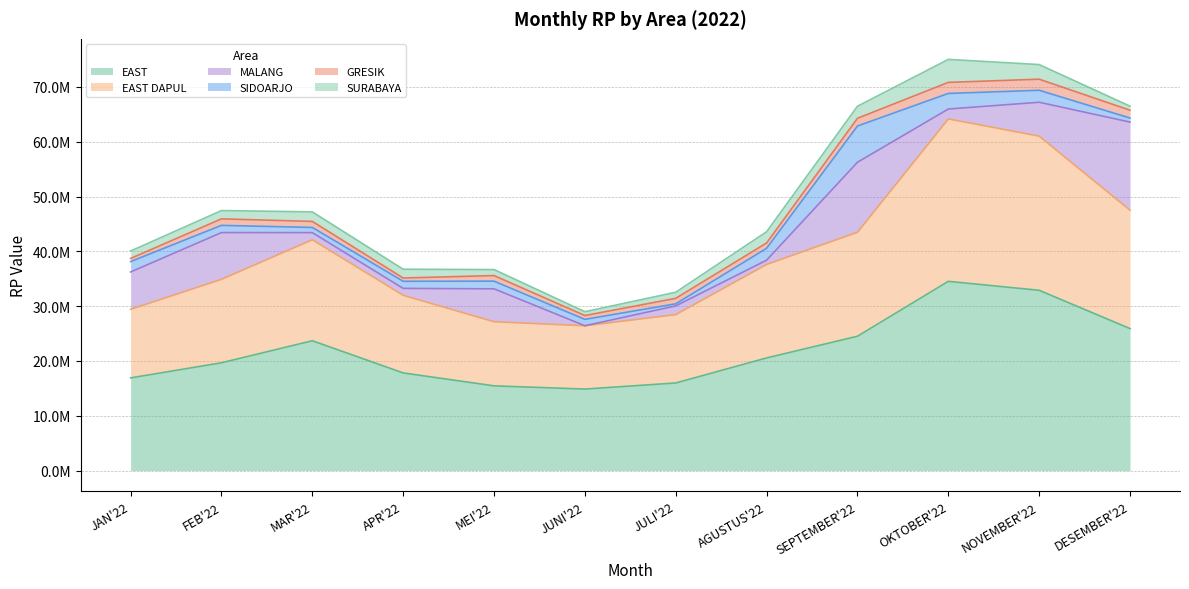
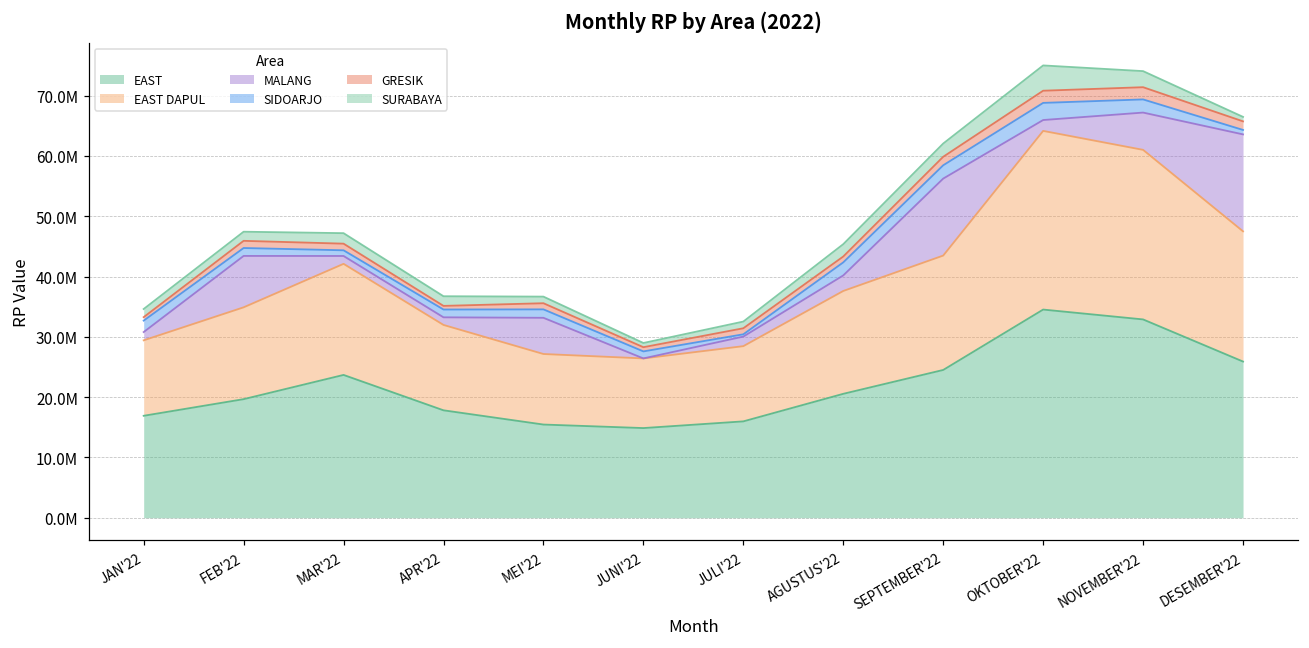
  {
    "MALANG": {
-     "JAN'22": 7000000,
+     "JAN'22": 1000000,
      "FEB'22": 9000000,
      "MAR'22": 1000000,
      "APR'22": 1000000,
      "MEI'22": 6000000,
-     "AGUSTUS'22": 1000000,
+     "AGUSTUS'22": 3000000,
      "SEPTEMBER'22": 13000000,
      "OKTOBER'22": 2000000,
      "NOVEMBER'22": 6000000,
      "DESEMBER'22": 16000000
    },
    "SIDOARJO": {
      "JAN'22": 2000000,
      "FEB'22": 1000000,
      "MAR'22": 1000000,
      "APR'22": 1000000,
      "MEI'22": 1000000,
      "JUNI'22": 1000000,
      "AGUSTUS'22": 2000000,
-     "SEPTEMBER'22": 7000000,
+     "SEPTEMBER'22": 2000000,
      "OKTOBER'22": 3000000,
      "NOVEMBER'22": 2000000,
      "DESEMBER'22": 1000000
    }
  }
